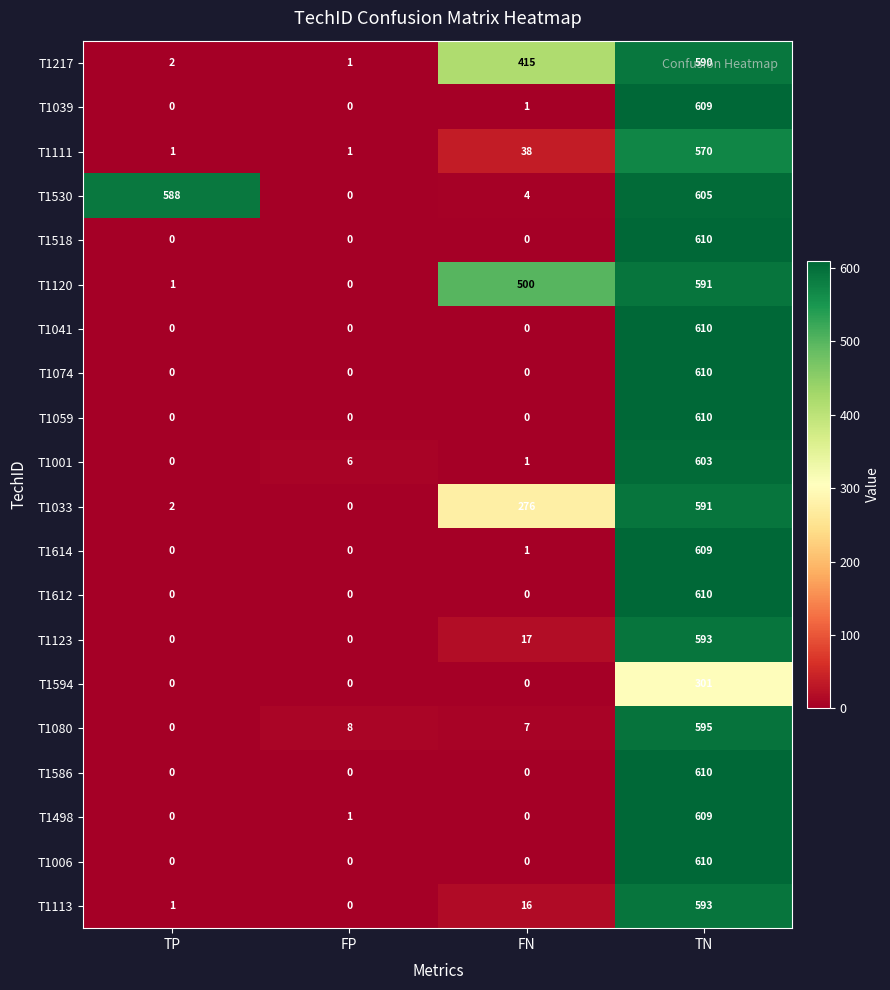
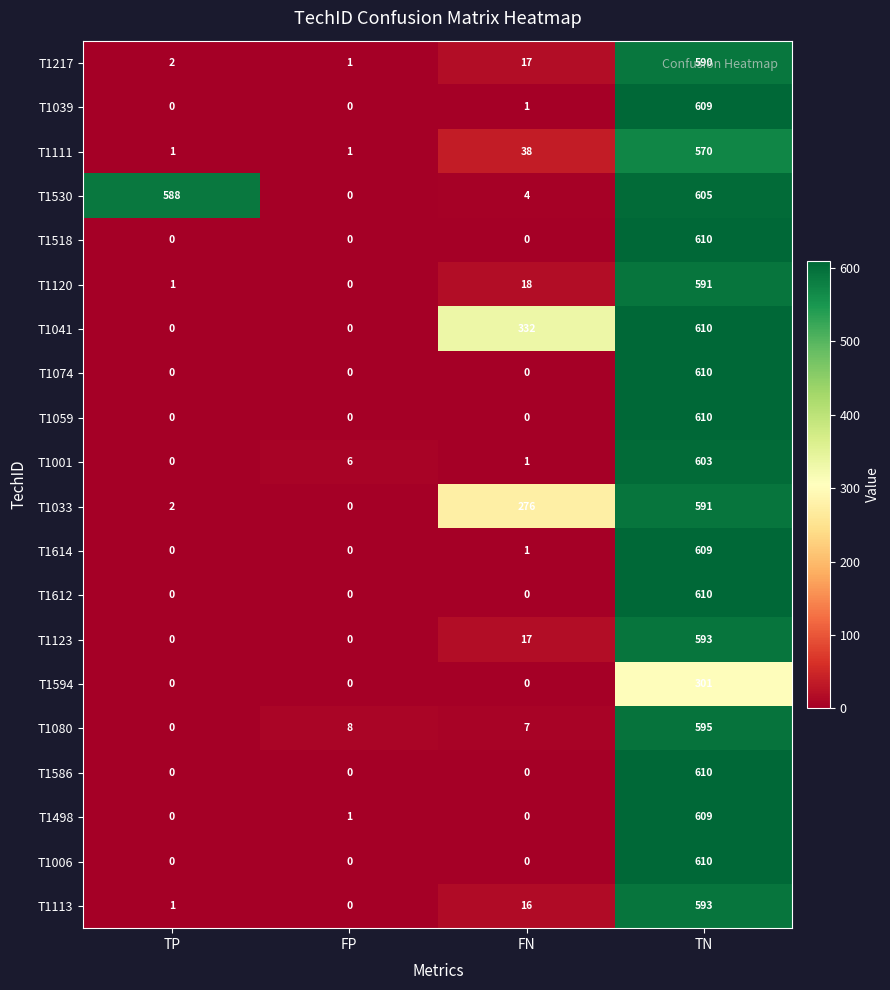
  {
    "T1217": {
      "TP": 2,
      "FP": 1,
-     "FN": 415
+     "FN": 17
    },
    "T1039": {
      "TP": 0,
      "FP": 0,
      "FN": 1,
      "TN": 609
    },
    "T1111": {
      "TP": 1,
      "FP": 1,
      "FN": 38,
      "TN": 570
    },
    "T1530": {
      "TP": 588,
      "FP": 0,
      "FN": 4,
      "TN": 605
    },
    "T1518": {
      "TP": 0,
      "FP": 0,
      "FN": 0,
      "TN": 610
    },
    "T1120": {
      "TP": 1,
      "FP": 0,
-     "FN": 500,
+     "FN": 18,
      "TN": 591
    },
    "T1041": {
      "TP": 0,
      "FP": 0,
-     "FN": 0,
+     "FN": 332,
      "TN": 610
    },
    "T1074": {
      "TP": 0,
      "FP": 0,
      "FN": 0,
      "TN": 610
    },
    "T1059": {
      "TP": 0,
      "FP": 0,
      "FN": 0,
      "TN": 610
    },
    "T1001": {
      "TP": 0,
      "FP": 6,
      "FN": 1,
      "TN": 603
    },
    "T1033": {
      "TP": 2,
      "FP": 0,
      "FN": 276,
      "TN": 591
    },
    "T1614": {
      "TP": 0,
      "FP": 0,
      "FN": 1,
      "TN": 609
    },
    "T1612": {
      "TP": 0,
      "FP": 0,
      "FN": 0,
      "TN": 610
    },
    "T1123": {
      "TP": 0,
      "FP": 0,
      "FN": 17,
      "TN": 593
    },
    "T1594": {
      "TP": 0,
      "FP": 0,
      "FN": 0,
      "TN": 301
    },
    "T1080": {
      "TP": 0,
      "FP": 8,
      "FN": 7,
      "TN": 595
    },
    "T1586": {
      "TP": 0,
      "FP": 0,
      "FN": 0,
      "TN": 610
    },
    "T1498": {
      "TP": 0,
      "FP": 1,
      "FN": 0,
      "TN": 609
    },
    "T1006": {
      "TP": 0,
      "FP": 0,
      "FN": 0,
      "TN": 610
    },
    "T1113": {
      "TP": 1,
      "FP": 0,
      "FN": 16,
      "TN": 593
    }
  }
